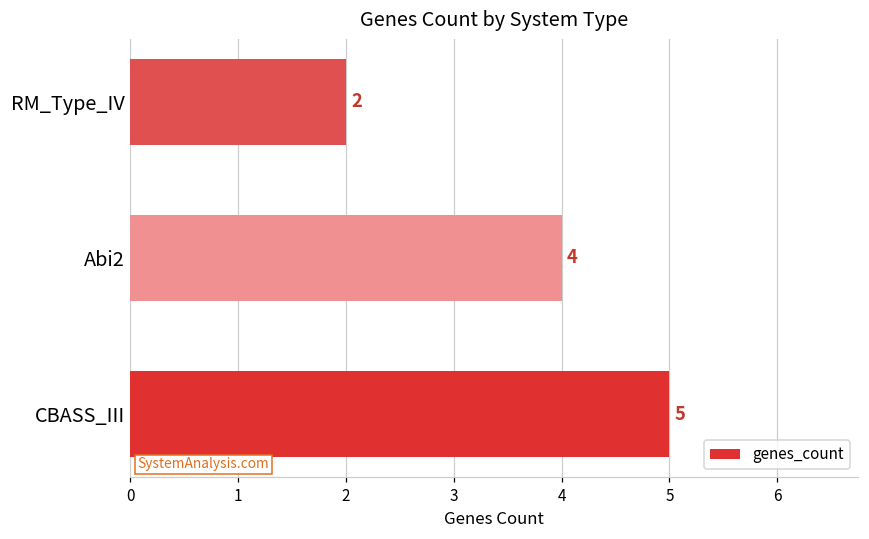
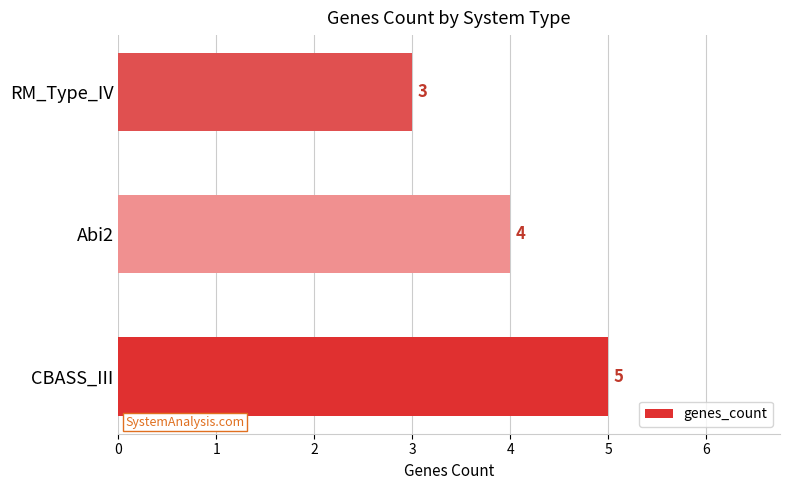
  {
-   "RM_Type_IV": 2,
+   "RM_Type_IV": 3,
    "Abi2": 4,
    "CBASS_III": 5
  }
